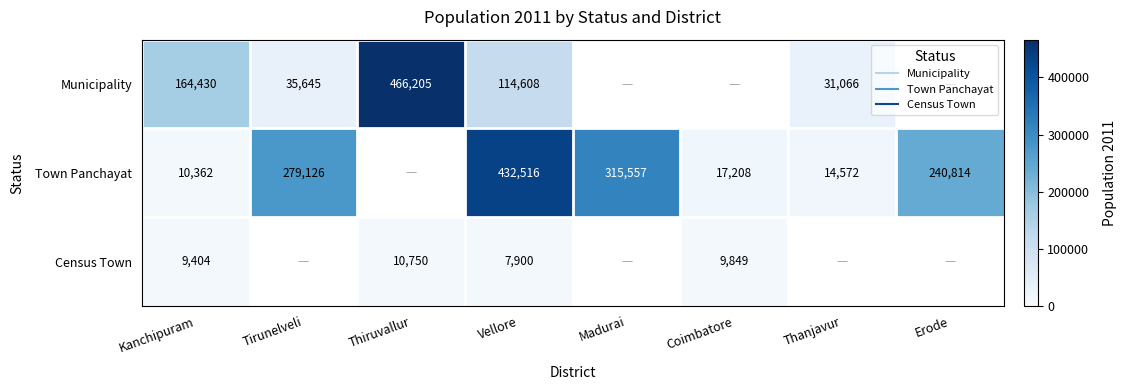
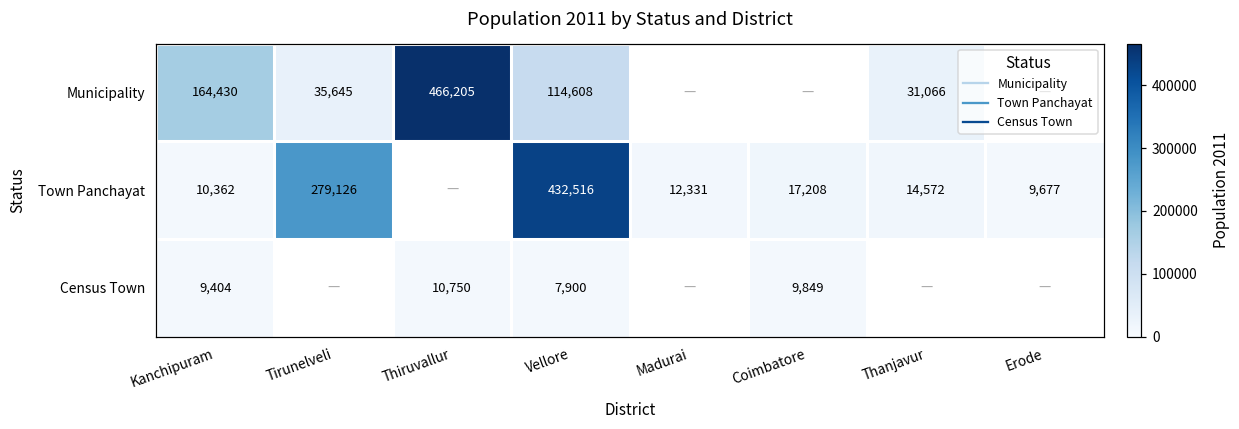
  {
    "Municipality": {
      "Kanchipuram": "164,430",
      "Tirunelveli": "35,645",
      "Thiruvallur": "466,205",
      "Vellore": "114,608",
      "Thanjavur": "31,066"
    },
    "Town Panchayat": {
      "Kanchipuram": "10,362",
      "Tirunelveli": "279,126",
      "Vellore": "432,516",
-     "Madurai": "315,557",
+     "Madurai": "12,331",
      "Coimbatore": "17,208",
      "Thanjavur": "14,572",
-     "Erode": "240,814"
+     "Erode": "9,677"
    },
    "Census Town": {
      "Kanchipuram": "9,404",
      "Thiruvallur": "10,750",
      "Vellore": "7,900",
      "Coimbatore": "9,849"
    }
  }
